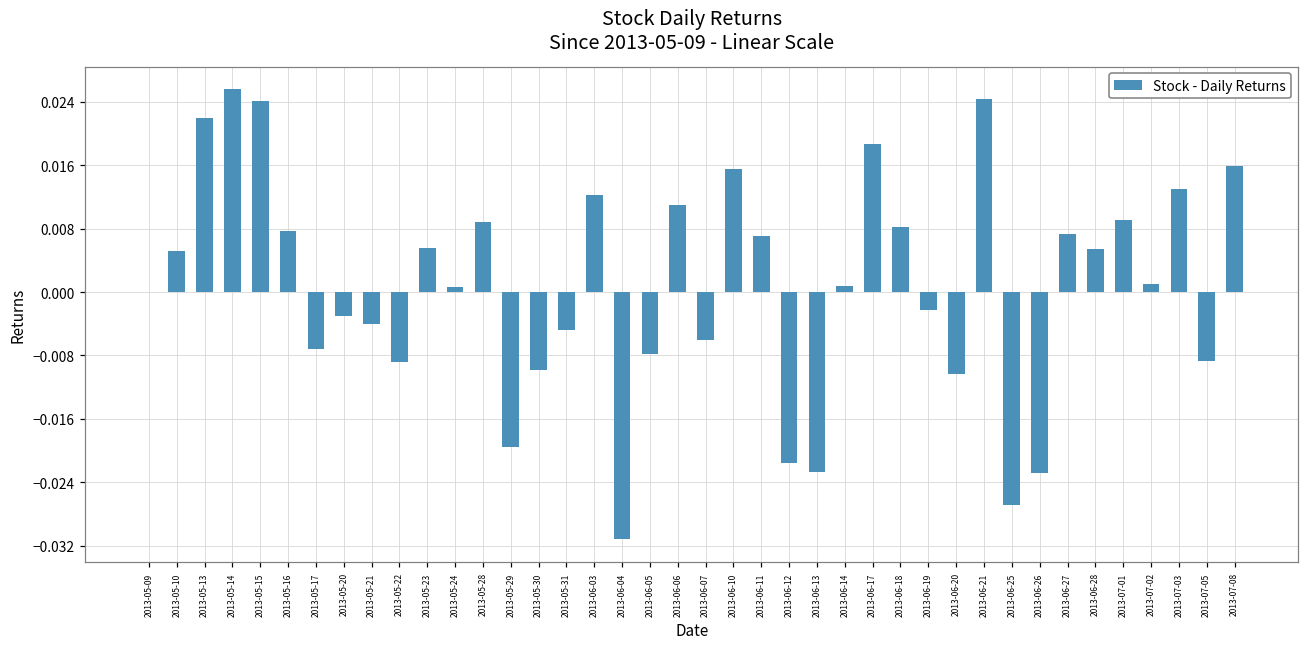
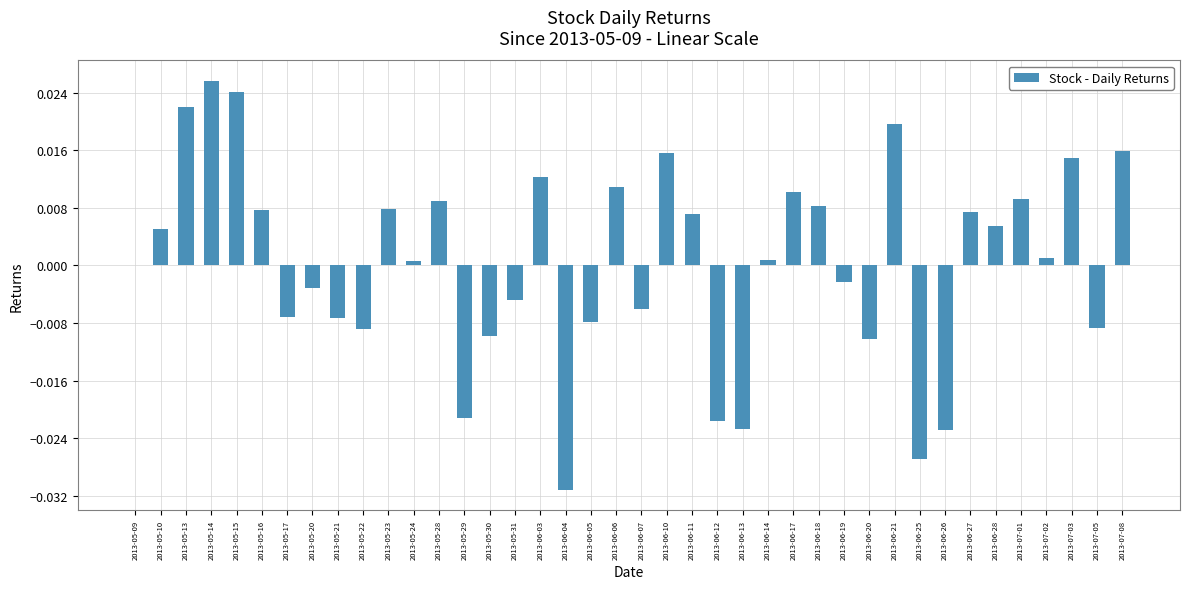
  {
    "2013-05-09": 0.000,
    "2013-05-10": 0.005,
    "2013-05-13": 0.022,
    "2013-05-14": 0.026,
    "2013-05-15": 0.024,
    "2013-05-16": 0.008,
    "2013-05-17": -0.007,
    "2013-05-20": -0.003,
-   "2013-05-21": -0.004,
+   "2013-05-21": -0.007,
    "2013-05-22": -0.009,
-   "2013-05-23": 0.006,
+   "2013-05-23": 0.008,
    "2013-05-24": 0.001,
    "2013-05-28": 0.009,
-   "2013-05-29": -0.020,
+   "2013-05-29": -0.021,
    "2013-05-30": -0.010,
    "2013-05-31": -0.005,
    "2013-06-03": 0.012,
    "2013-06-04": -0.031,
    "2013-06-05": -0.008,
    "2013-06-06": 0.011,
    "2013-06-07": -0.006,
    "2013-06-10": 0.016,
    "2013-06-11": 0.007,
    "2013-06-12": -0.022,
    "2013-06-13": -0.023,
    "2013-06-14": 0.001,
-   "2013-06-17": 0.019,
+   "2013-06-17": 0.010,
    "2013-06-18": 0.008,
    "2013-06-19": -0.002,
    "2013-06-20": -0.010,
-   "2013-06-21": 0.024,
+   "2013-06-21": 0.020,
    "2013-06-25": -0.027,
    "2013-06-26": -0.023,
    "2013-06-27": 0.007,
    "2013-06-28": 0.005,
    "2013-07-01": 0.009,
    "2013-07-02": 0.001,
-   "2013-07-03": 0.013,
+   "2013-07-03": 0.015,
    "2013-07-05": -0.009,
    "2013-07-08": 0.016
  }
